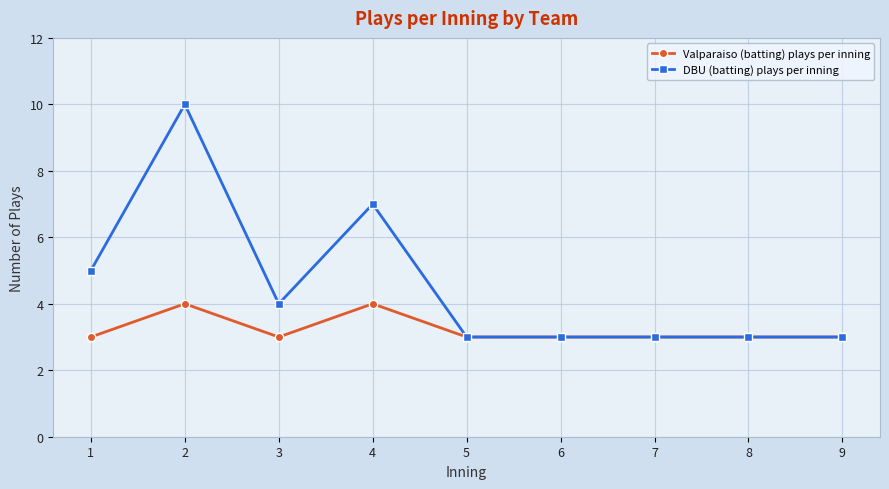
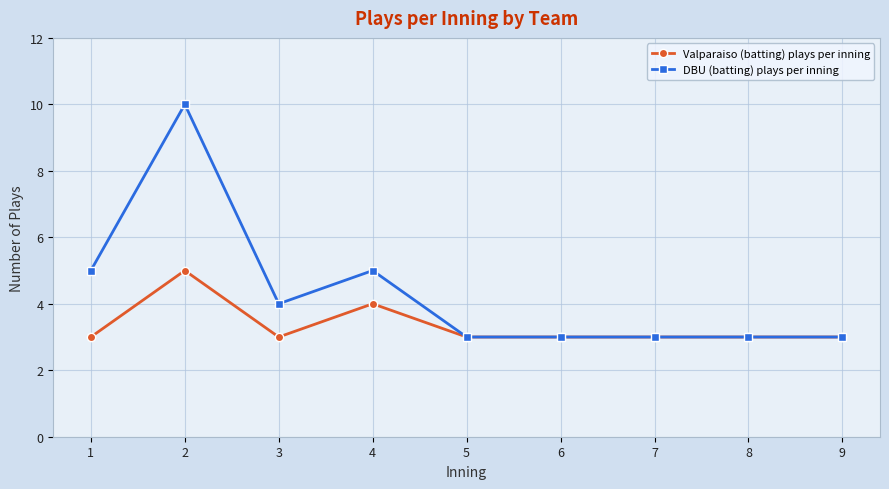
  {
    "Valparaiso (batting) plays per inning": {
      "1": 3,
-     "2": 4,
+     "2": 5,
      "3": 3,
      "4": 4
    },
    "DBU (batting) plays per inning": {
      "1": 5,
      "2": 10,
      "3": 4,
-     "4": 7
+     "4": 5
    }
  }
